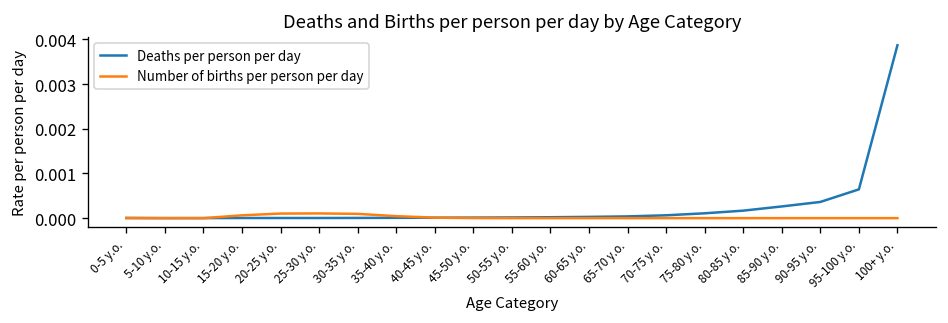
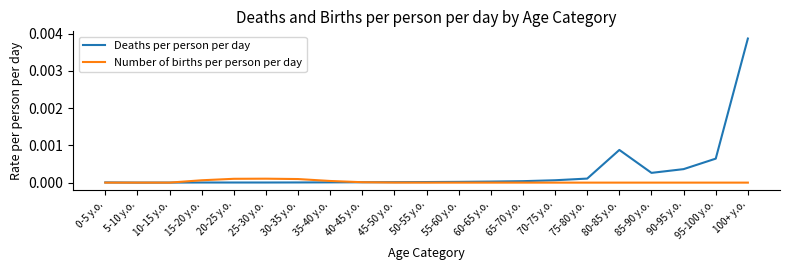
  {
    "Deaths per person per day": {
      "20-25 y.o.": 0.0000,
      "25-30 y.o.": 0.0000,
      "30-35 y.o.": 0.0000,
      "75-80 y.o.": 0.0001,
-     "80-85 y.o.": 0.0002,
+     "80-85 y.o.": 0.0009,
      "85-90 y.o.": 0.0003,
      "90-95 y.o.": 0.0004,
      "95-100 y.o.": 0.0006,
      "100+ y.o.": 0.0039
    },
    "Number of births per person per day": {
      "20-25 y.o.": 0.0001,
      "25-30 y.o.": 0.0001,
      "30-35 y.o.": 0.0001,
      "75-80 y.o.": 0.0000,
      "80-85 y.o.": 0.0000,
      "85-90 y.o.": 0.0000,
      "90-95 y.o.": 0.0000,
      "95-100 y.o.": 0.0000,
      "100+ y.o.": 0.0000
    }
  }
